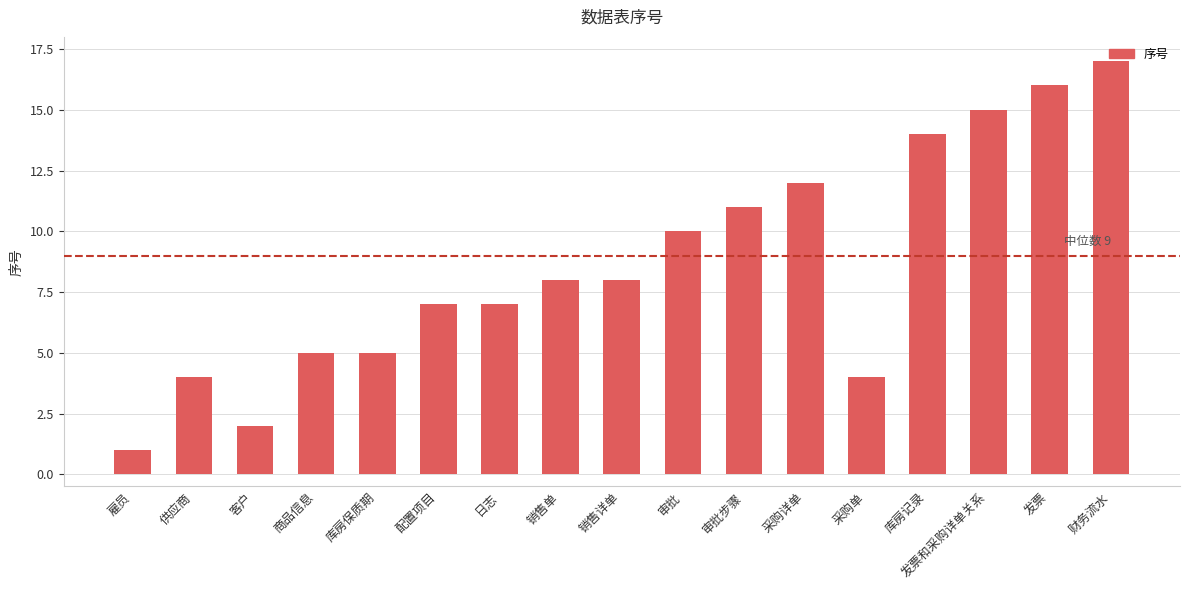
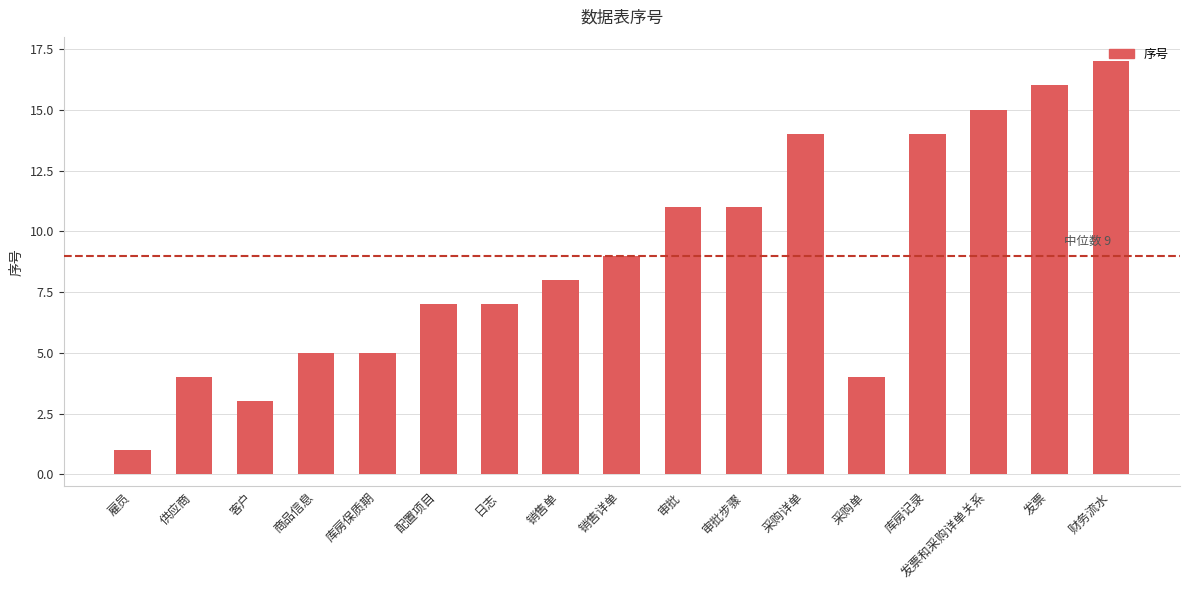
  {
    "雇员": 1,
    "供应商": 4,
-   "客户": 2,
+   "客户": 3,
    "商品信息": 5,
    "库房保质期": 5,
    "配置项目": 7,
    "日志": 7,
    "销售单": 8,
-   "销售详单": 8,
-   "审批": 10,
+   "销售详单": 9,
+   "审批": 11,
    "审批步骤": 11,
-   "采购详单": 12,
+   "采购详单": 14,
    "采购单": 4,
    "库房记录": 14,
    "发票和采购详单关系": 15,
    "发票": 16,
    "财务流水": 17
  }
